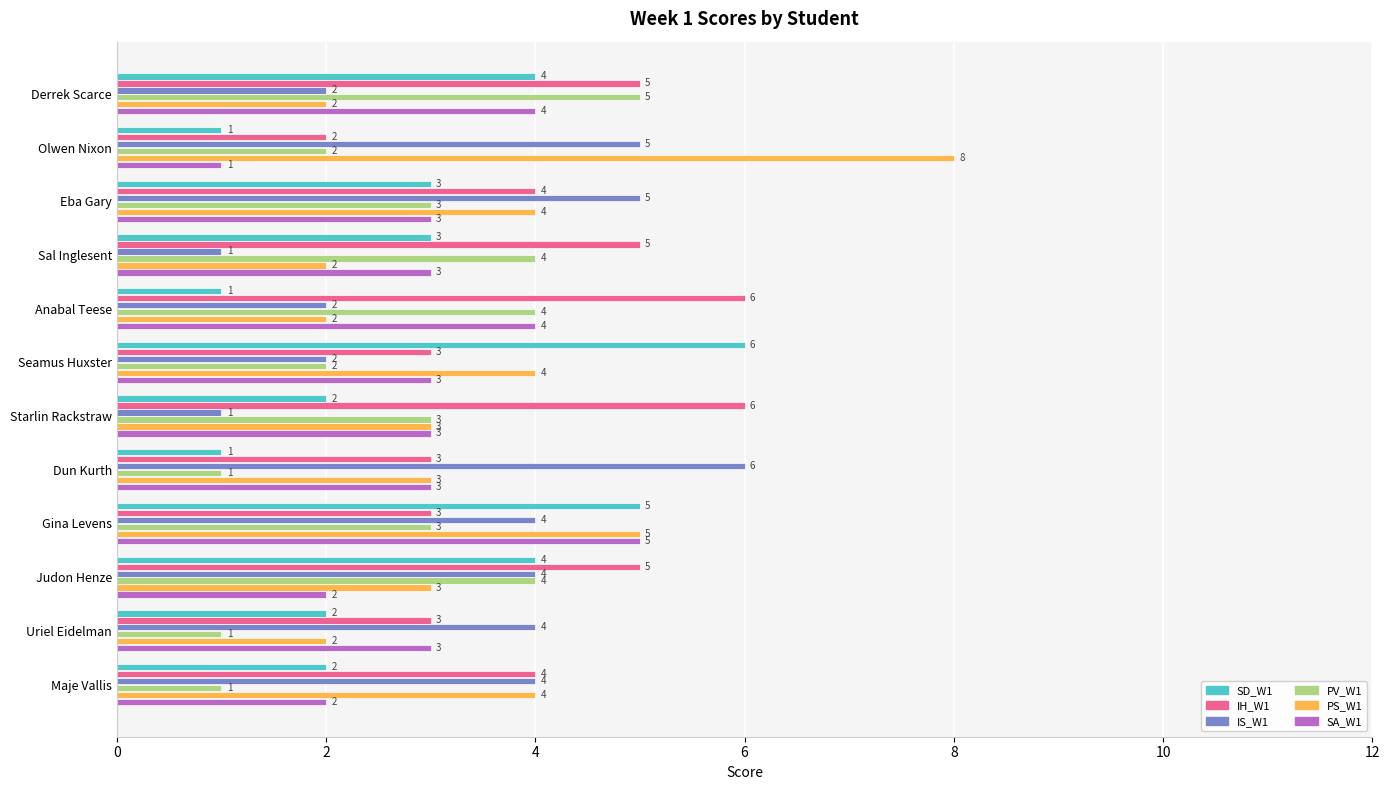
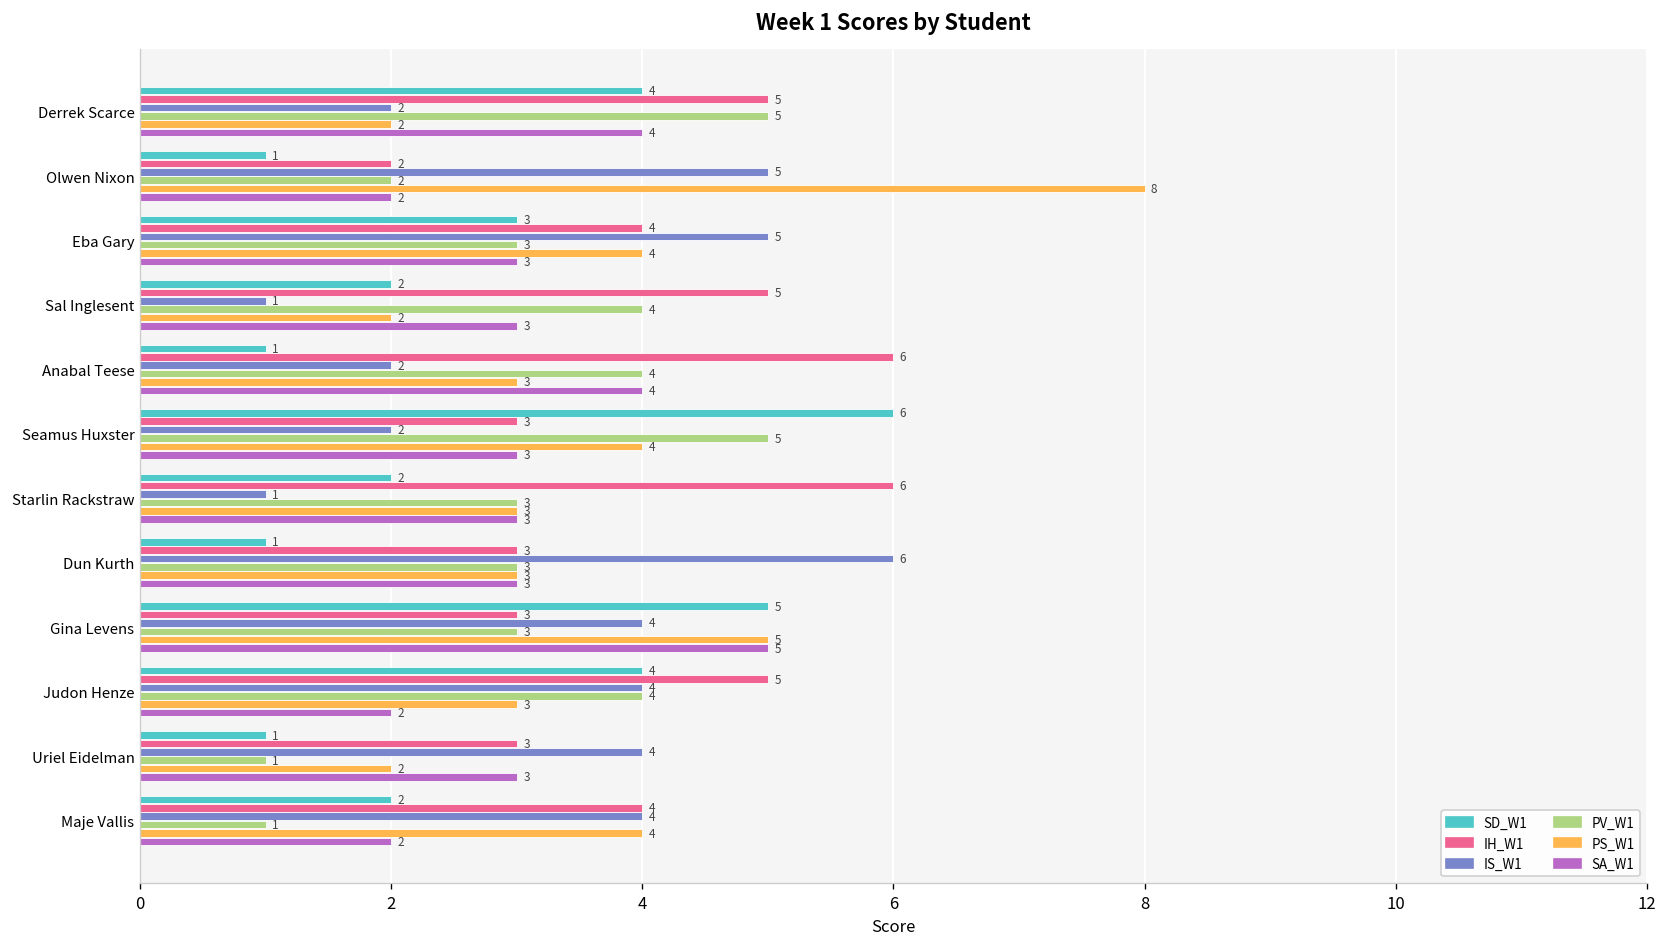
  {
    "SD_W1": {
      "Derrek Scarce": 4,
      "Olwen Nixon": 1,
      "Eba Gary": 3,
-     "Sal Inglesent": 3,
+     "Sal Inglesent": 2,
      "Anabal Teese": 1,
      "Seamus Huxster": 6,
      "Starlin Rackstraw": 2,
      "Dun Kurth": 1,
      "Gina Levens": 5,
      "Judon Henze": 4,
-     "Uriel Eidelman": 2,
+     "Uriel Eidelman": 1,
      "Maje Vallis": 2
    },
    "IH_W1": {
      "Derrek Scarce": 5,
      "Olwen Nixon": 2,
      "Eba Gary": 4,
      "Sal Inglesent": 5,
      "Anabal Teese": 6,
      "Seamus Huxster": 3,
      "Starlin Rackstraw": 6,
      "Dun Kurth": 3,
      "Gina Levens": 3,
      "Judon Henze": 5,
      "Uriel Eidelman": 3
    },
    "IS_W1": {
      "Derrek Scarce": 2,
      "Olwen Nixon": 5,
      "Eba Gary": 5,
      "Sal Inglesent": 1,
      "Anabal Teese": 2,
      "Starlin Rackstraw": 1,
      "Dun Kurth": 6,
      "Gina Levens": 4,
      "Uriel Eidelman": 4
    },
    "PV_W1": {
      "Derrek Scarce": 5,
      "Olwen Nixon": 2,
      "Eba Gary": 3,
      "Sal Inglesent": 4,
      "Anabal Teese": 4,
-     "Seamus Huxster": 2,
-     "Dun Kurth": 1,
+     "Seamus Huxster": 5,
+     "Dun Kurth": 3,
      "Gina Levens": 3,
      "Uriel Eidelman": 1,
      "Maje Vallis": 1
    },
    "PS_W1": {
      "Derrek Scarce": 2,
      "Olwen Nixon": 8,
      "Eba Gary": 4,
      "Sal Inglesent": 2,
-     "Anabal Teese": 2,
+     "Anabal Teese": 3,
      "Seamus Huxster": 4,
      "Judon Henze": 3,
      "Uriel Eidelman": 2,
      "Maje Vallis": 4
    },
    "SA_W1": {
      "Derrek Scarce": 4,
-     "Olwen Nixon": 1,
+     "Olwen Nixon": 2,
      "Eba Gary": 3,
      "Sal Inglesent": 3,
      "Anabal Teese": 4,
      "Seamus Huxster": 3,
      "Judon Henze": 2,
      "Uriel Eidelman": 3,
      "Maje Vallis": 2
    }
  }
